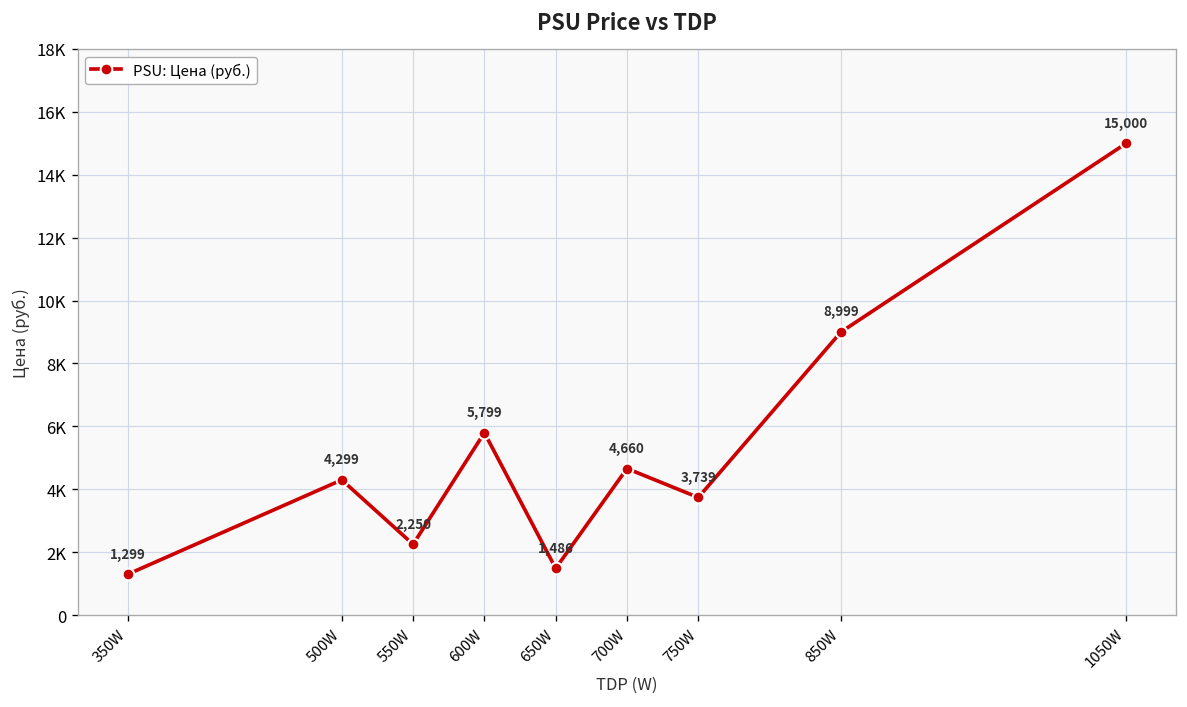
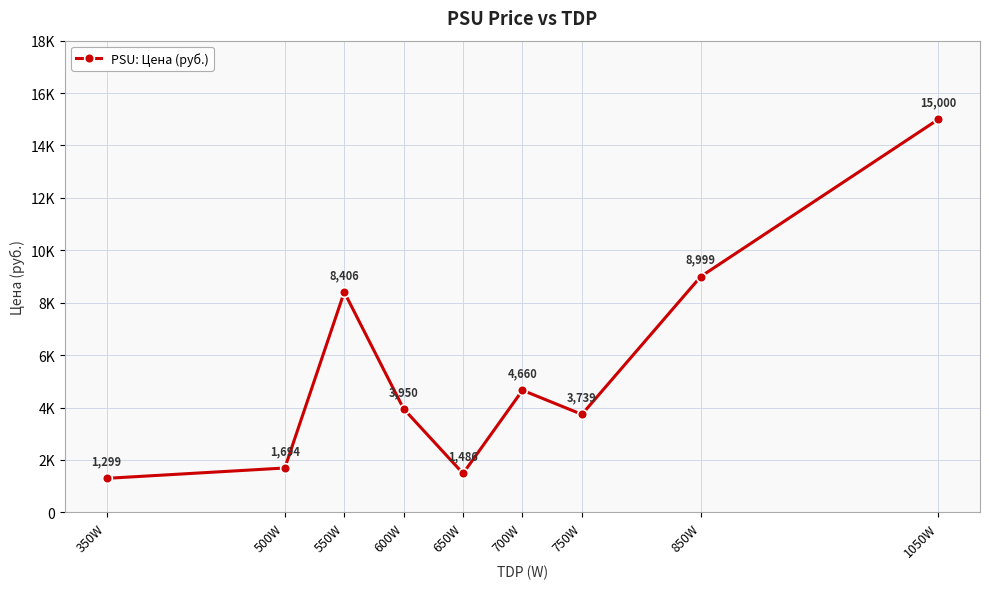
  {
    "350W": "1,299",
-   "500W": "4,299",
-   "550W": "2,250",
-   "600W": "5,799",
+   "500W": "1,694",
+   "550W": "8,406",
+   "600W": "3,950",
    "650W": "1,486",
    "700W": "4,660",
    "750W": "3,739",
    "850W": "8,999",
    "1050W": "15,000"
  }
